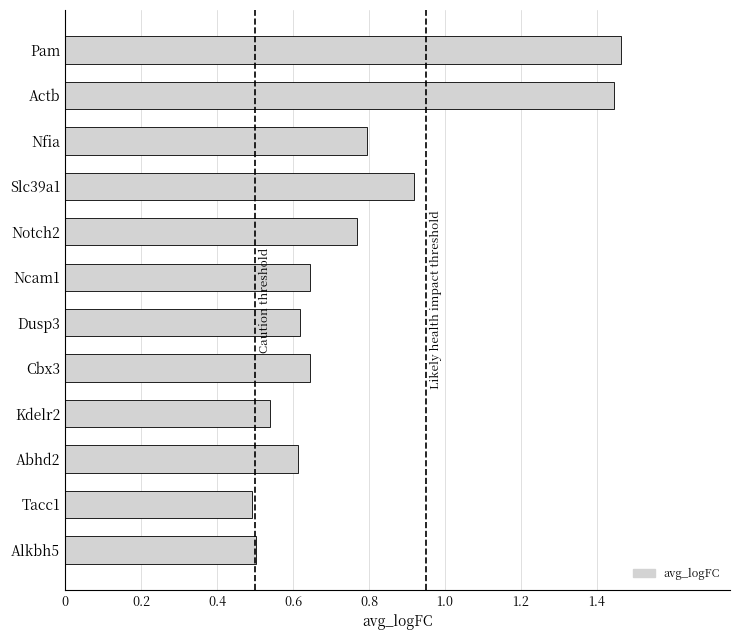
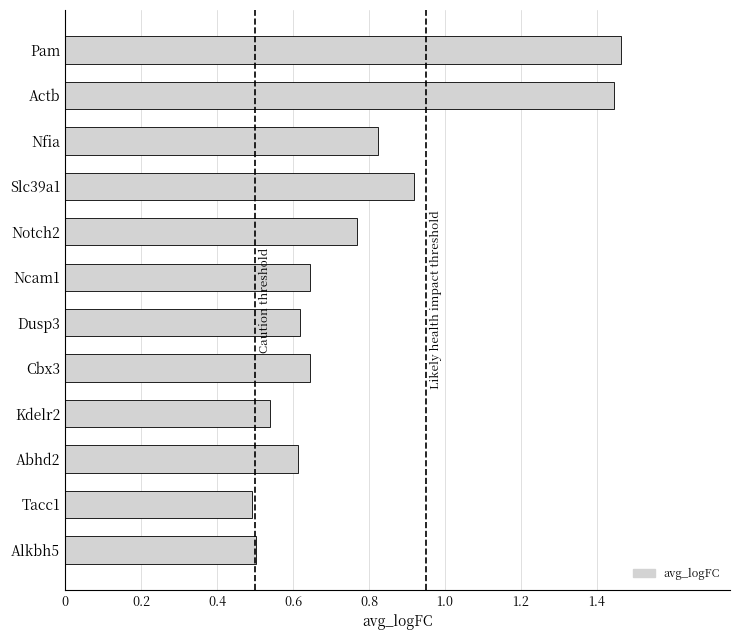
  {
    "Pam": 1.46,
    "Actb": 1.44,
-   "Nfia": 0.79,
+   "Nfia": 0.82,
    "Slc39a1": 0.92,
    "Notch2": 0.77,
    "Ncam1": 0.65,
    "Dusp3": 0.62,
    "Cbx3": 0.65,
    "Kdelr2": 0.54,
    "Abhd2": 0.61,
    "Tacc1": 0.49,
    "Alkbh5": 0.50
  }
